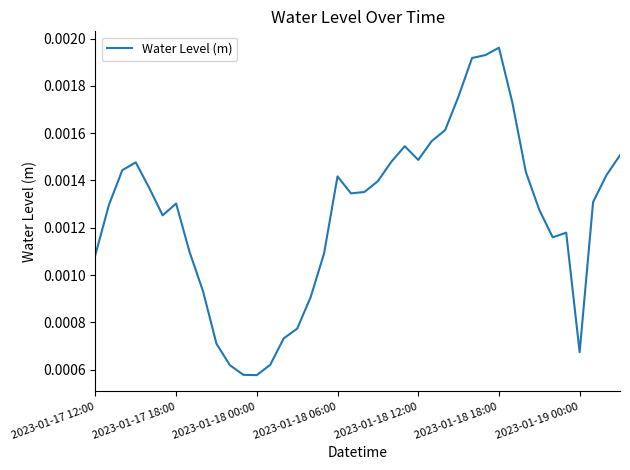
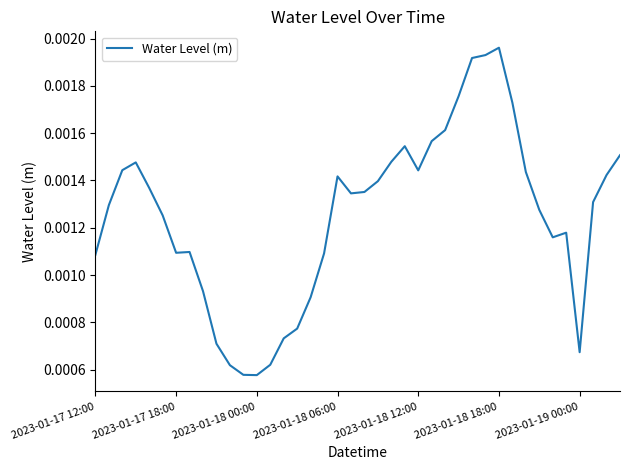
  {
    "2023-01-17 12:00": 0.00109,
-   "2023-01-17 18:00": 0.00130,
+   "2023-01-17 18:00": 0.00109,
    "2023-01-18 00:00": 0.00058,
    "2023-01-18 06:00": 0.00142,
-   "2023-01-18 12:00": 0.00149,
+   "2023-01-18 12:00": 0.00144,
    "2023-01-18 18:00": 0.00196,
    "2023-01-19 00:00": 0.00067
  }
